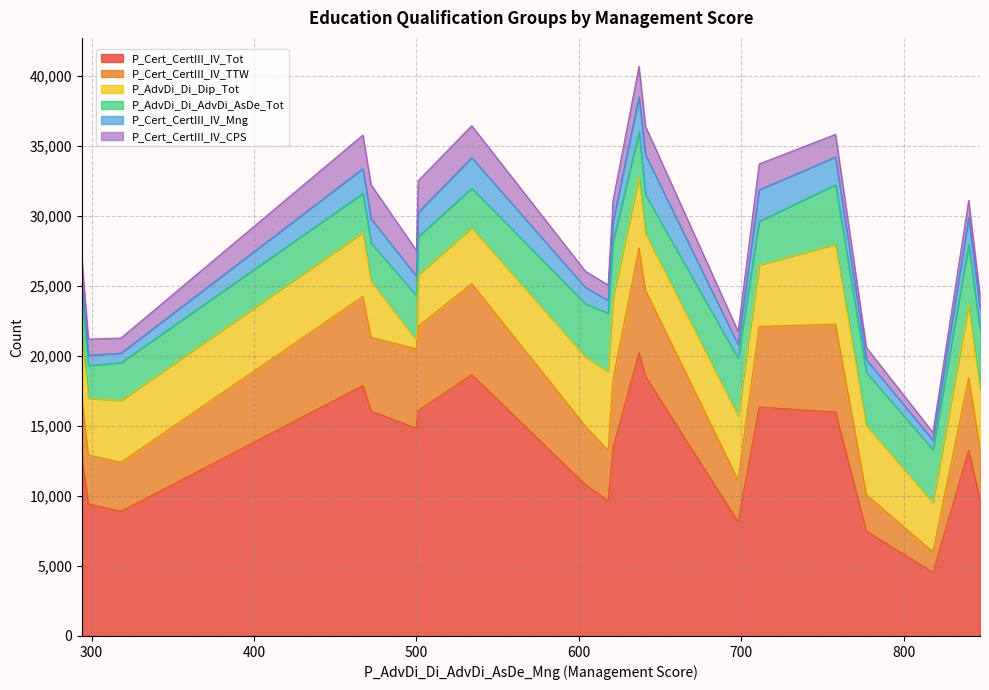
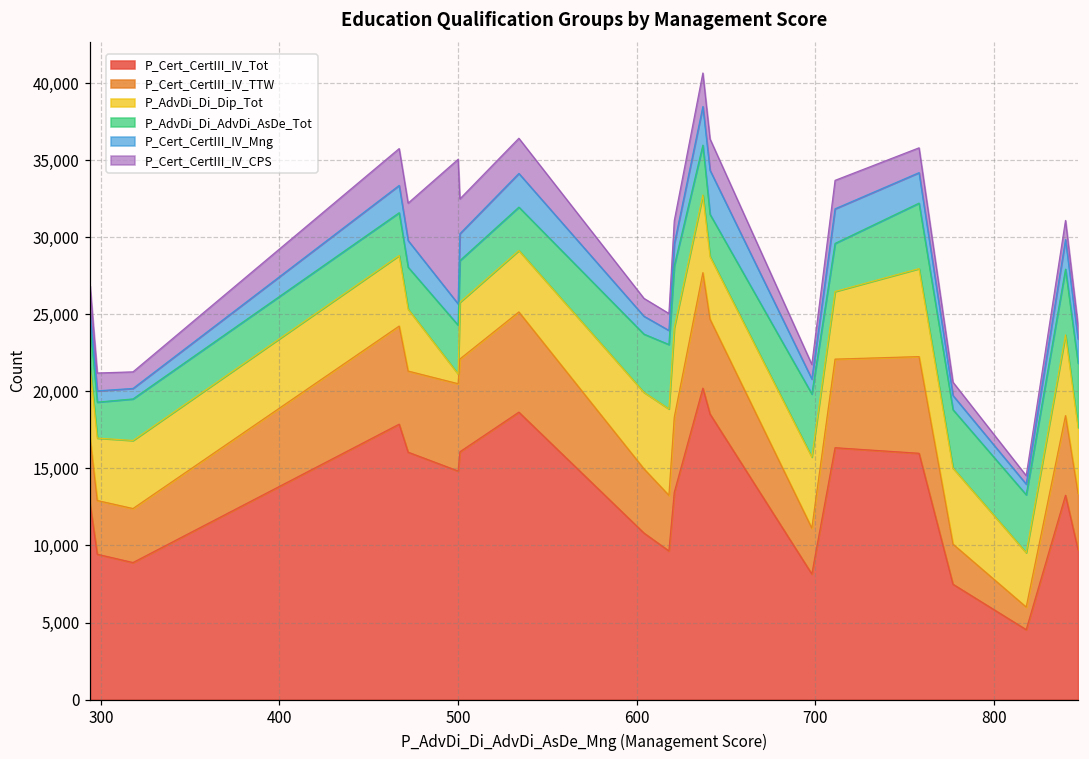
  {
    "P_AdvDi_Di_Dip_Tot": {
      "500": "600"
    },
    "P_AdvDi_Di_AdvDi_AsDe_Tot": {
      "500": "3,200"
    },
    "P_Cert_CertIII_IV_CPS": {
-     "500": "1,800"
+     "500": "9,400"
    }
  }
